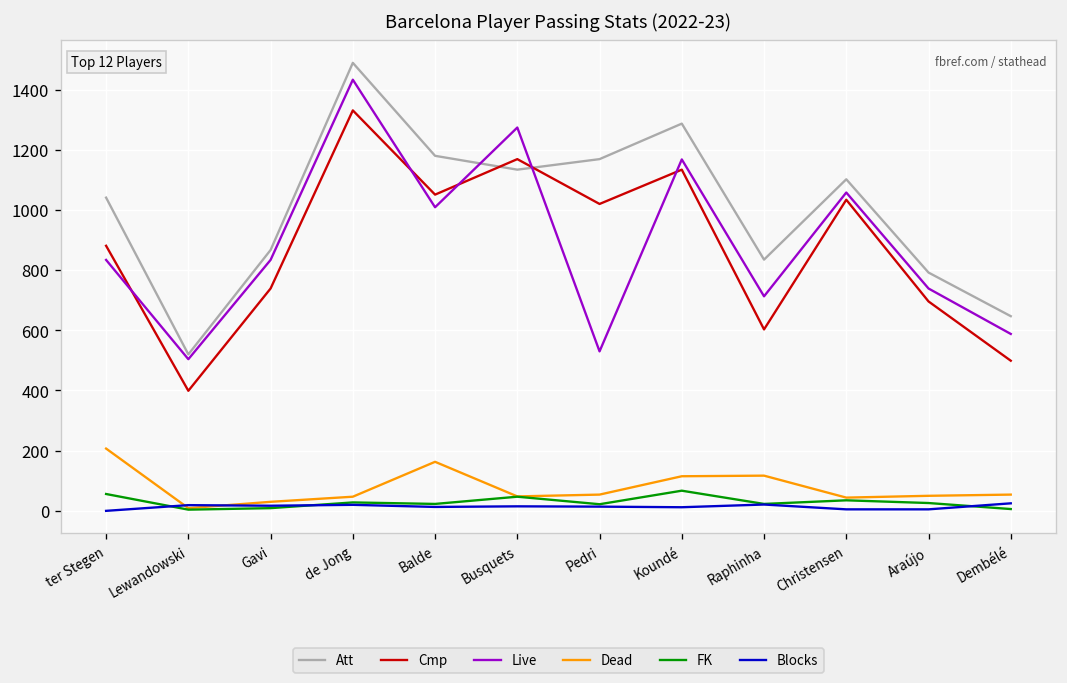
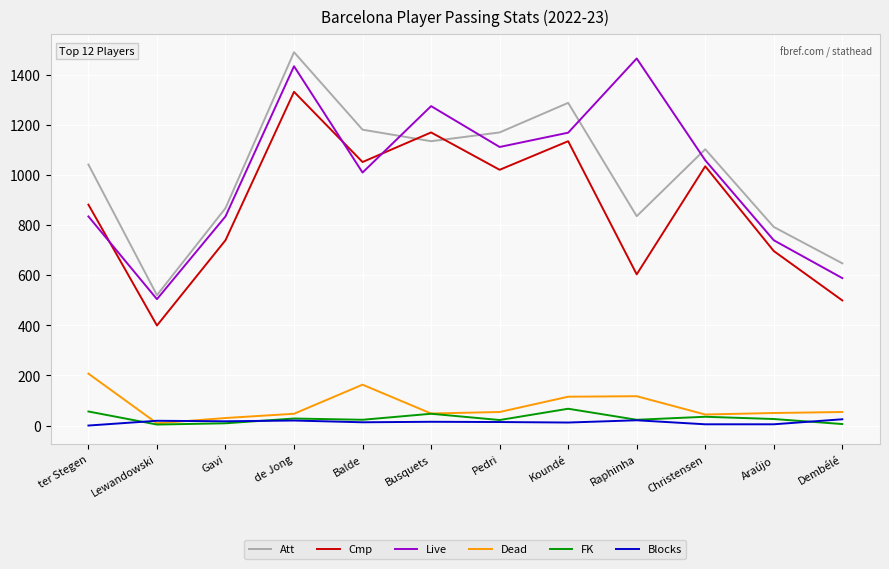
  {
    "Att": {
      "ter Stegen": 1040,
      "Lewandowski": 520,
      "Gavi": 870,
      "de Jong": 1490,
      "Balde": 1180,
      "Busquets": 1130,
      "Pedri": 1170,
      "Koundé": 1290,
      "Raphinha": 840,
      "Christensen": 1100,
      "Araújo": 790,
      "Dembélé": 650
    },
    "Cmp": {
      "ter Stegen": 880,
      "Lewandowski": 400,
      "Gavi": 740,
      "de Jong": 1330,
      "Balde": 1050,
      "Busquets": 1170,
      "Pedri": 1020,
      "Koundé": 1130,
      "Raphinha": 600,
      "Christensen": 1030,
      "Araújo": 700,
      "Dembélé": 500
    },
    "Live": {
      "ter Stegen": 830,
      "Lewandowski": 500,
      "Gavi": 830,
      "de Jong": 1430,
      "Balde": 1010,
      "Busquets": 1270,
-     "Pedri": 530,
+     "Pedri": 1110,
      "Koundé": 1170,
-     "Raphinha": 710,
+     "Raphinha": 1460,
      "Christensen": 1060,
      "Araújo": 740,
      "Dembélé": 590
    },
    "Dead": {
      "ter Stegen": 210,
      "Gavi": 30,
      "de Jong": 50,
      "Balde": 160,
      "Pedri": 50,
      "Koundé": 120,
      "Raphinha": 120,
      "Araújo": 50,
      "Dembélé": 50
    },
    "FK": {
      "ter Stegen": 60,
      "Koundé": 70,
      "Araújo": 30,
      "Dembélé": 10
    },
    "Blocks": {
      "ter Stegen": 0,
      "Busquets": 20,
      "Koundé": 10,
      "Christensen": 10,
      "Araújo": 10,
      "Dembélé": 30
    }
  }
